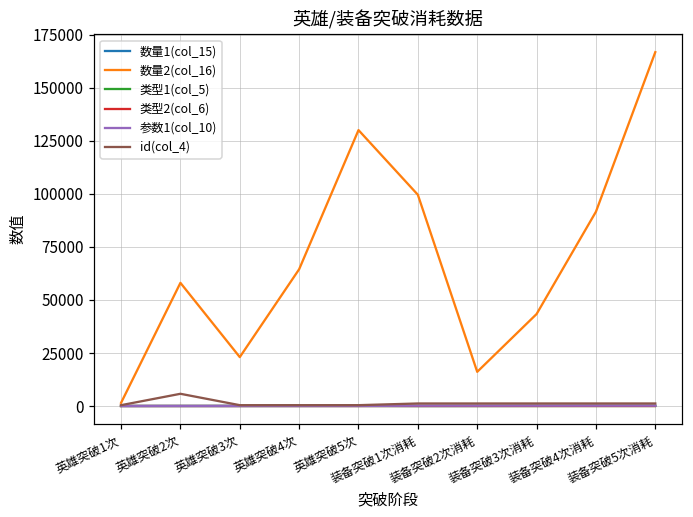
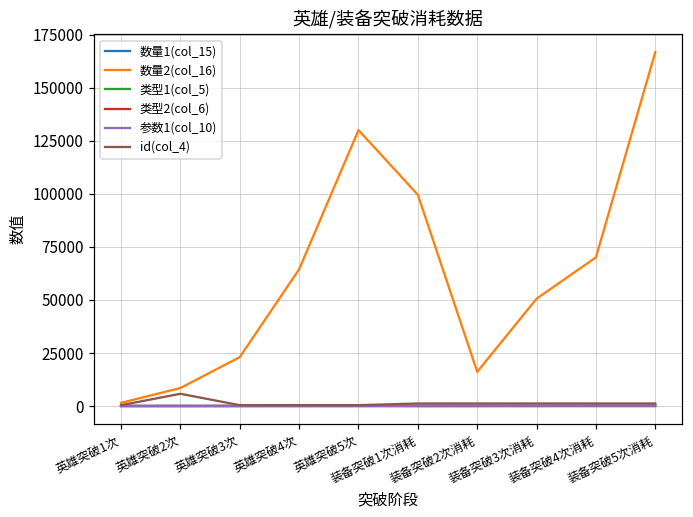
  {
    "参数1(col_10)": {
      "英雄突破2次": 0
    },
    "数量2(col_16)": {
-     "英雄突破2次": 58000,
+     "英雄突破2次": 9000,
      "英雄突破3次": 23000,
      "英雄突破4次": 65000,
      "英雄突破5次": 130000,
      "装备突破1次消耗": 100000,
      "装备突破2次消耗": 16000,
-     "装备突破3次消耗": 43000,
-     "装备突破4次消耗": 92000,
+     "装备突破3次消耗": 51000,
+     "装备突破4次消耗": 70000,
      "装备突破5次消耗": 167000
    },
    "id(col_4)": {
      "英雄突破2次": 6000
    }
  }
